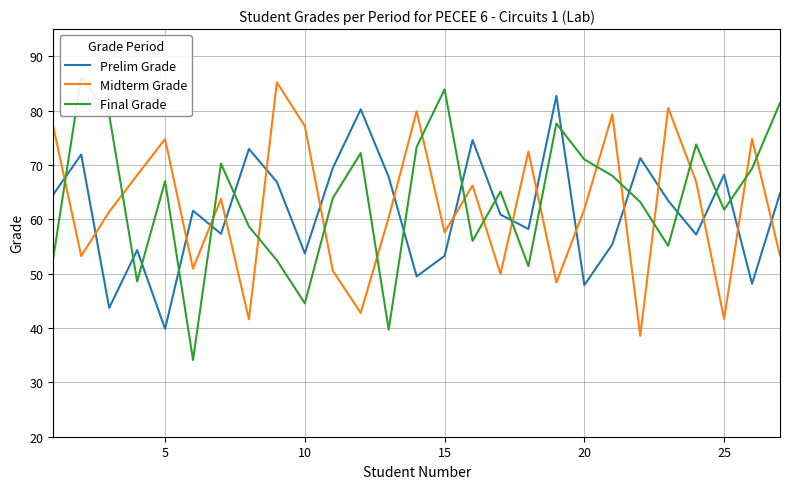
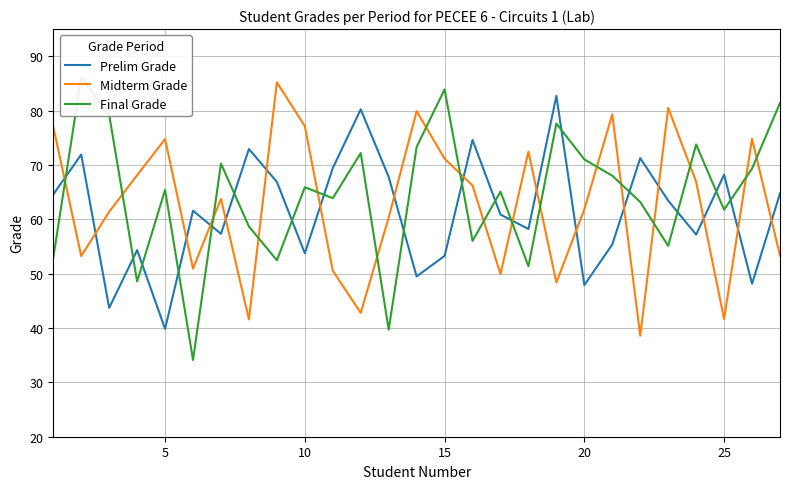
  {
    "Prelim Grade": {
      "5": 40,
      "10": 54,
      "15": 53,
      "20": 48,
      "25": 68
    },
    "Midterm Grade": {
      "5": 75,
      "10": 77,
-     "15": 58,
+     "15": 71,
      "20": 62,
      "25": 42
    },
    "Final Grade": {
-     "5": 67,
-     "10": 45,
+     "5": 65,
+     "10": 66,
      "15": 84,
      "20": 71,
      "25": 62
    }
  }
